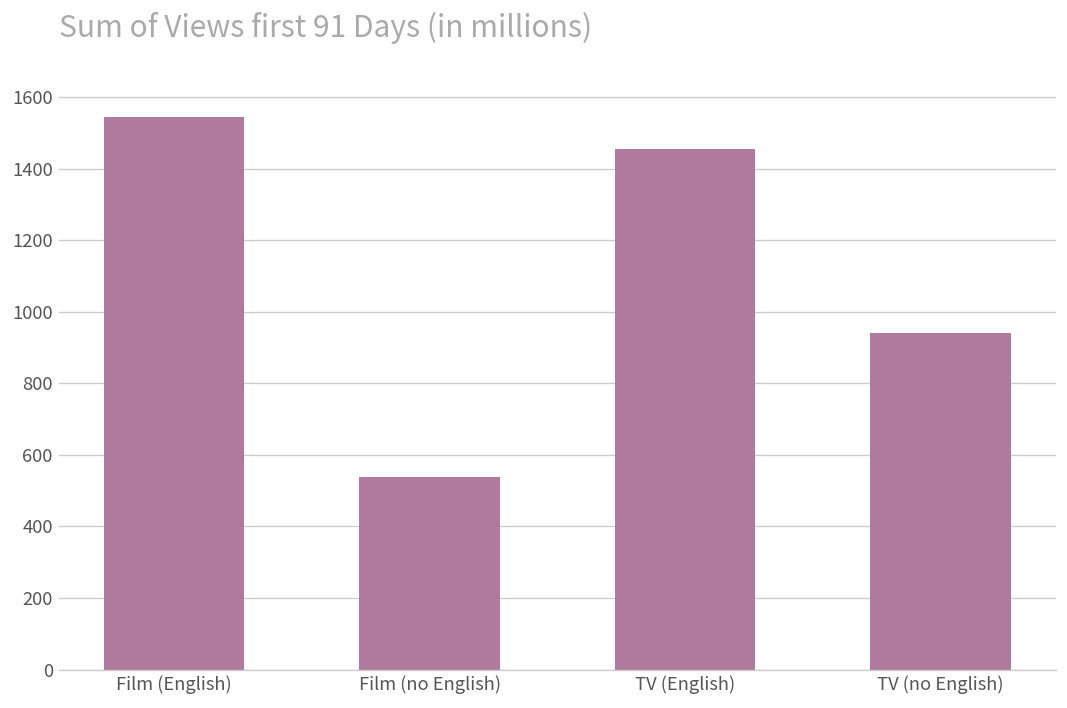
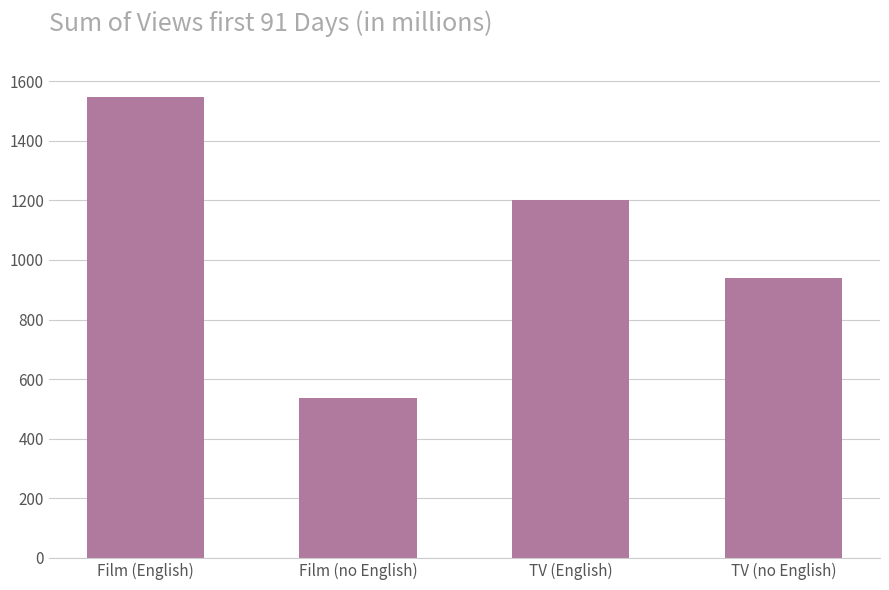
  {
    "Film (English)": 1550,
    "Film (no English)": 540,
-   "TV (English)": 1450,
+   "TV (English)": 1200,
    "TV (no English)": 940
  }
